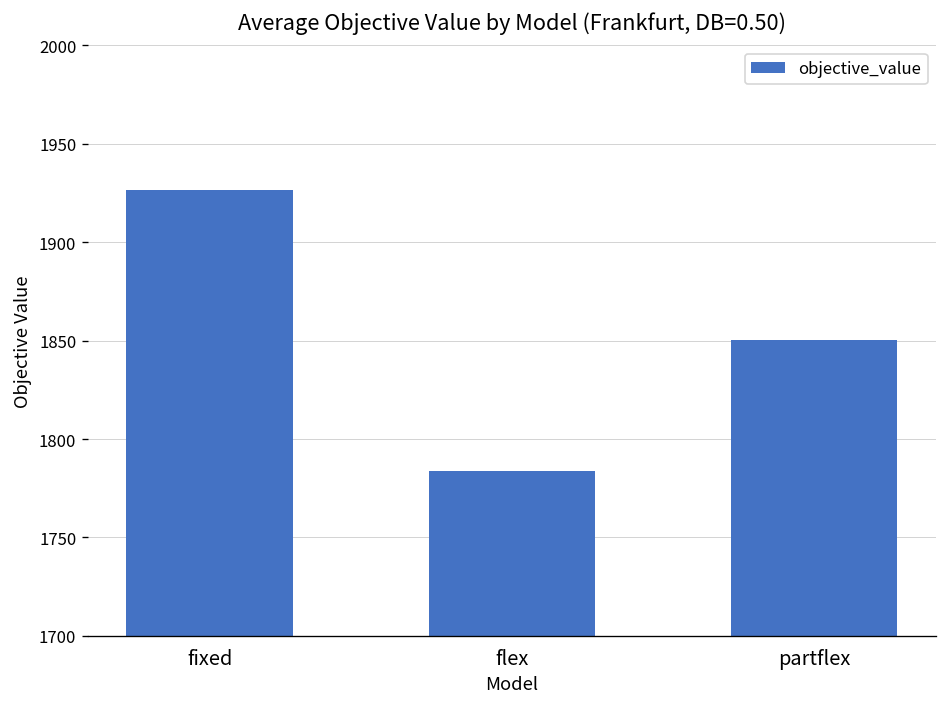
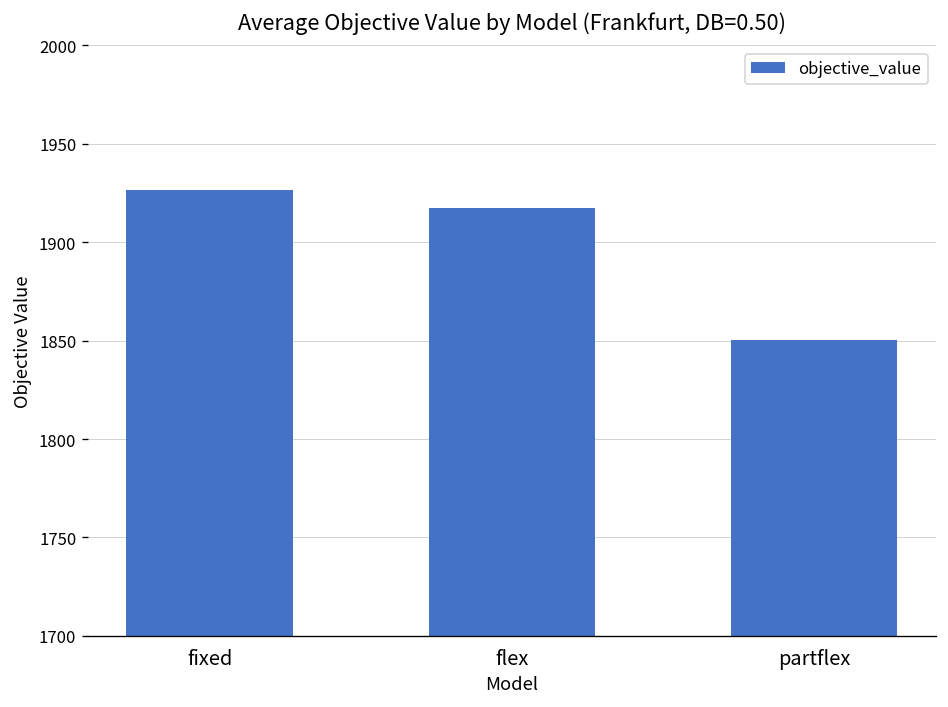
  {
    "fixed": 1926,
-   "flex": 1784,
+   "flex": 1917,
    "partflex": 1850
  }
